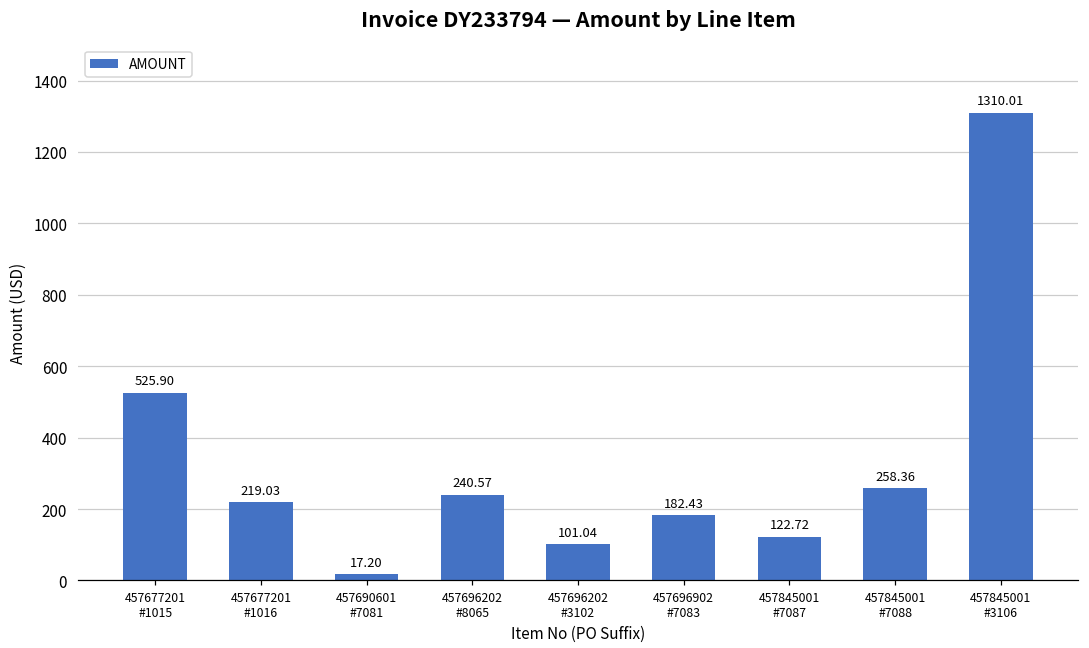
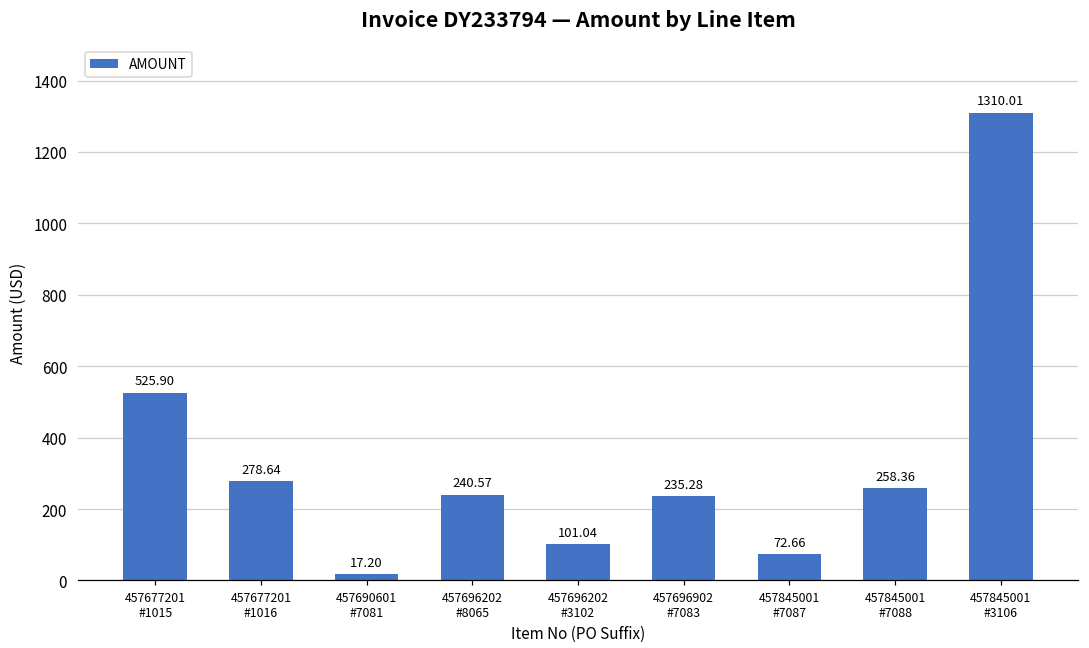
  {
    "457677201 #1015": 525.90,
-   "457677201 #1016": 219.03,
+   "457677201 #1016": 278.64,
    "457690601 #7081": 17.20,
    "457696202 #8065": 240.57,
    "457696202 #3102": 101.04,
-   "457696902 #7083": 182.43,
-   "457845001 #7087": 122.72,
+   "457696902 #7083": 235.28,
+   "457845001 #7087": 72.66,
    "457845001 #7088": 258.36,
    "457845001 #3106": 1310.01
  }
